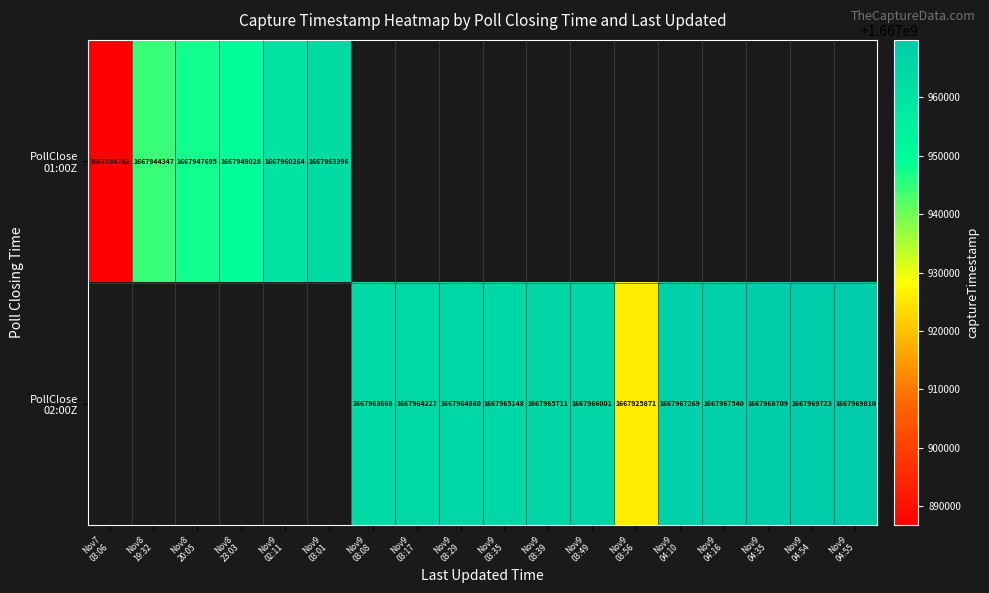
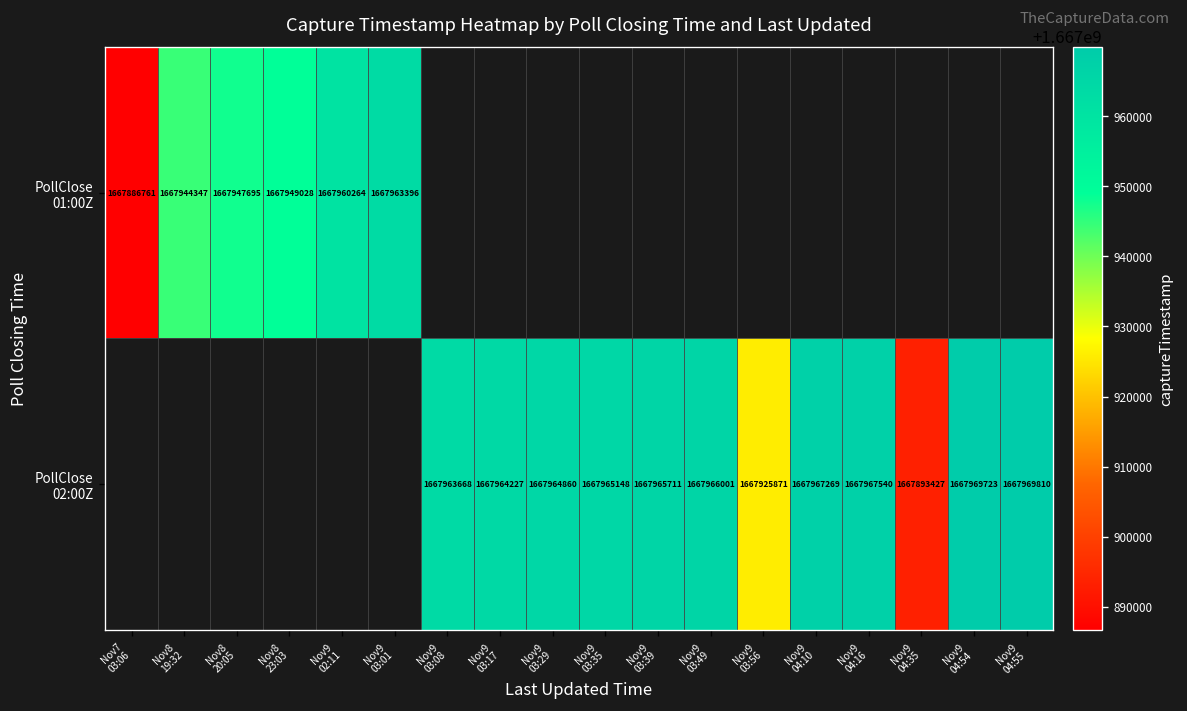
  {
    "PollClose 01:00Z": {
      "Nov7 03:06": 1667886761,
      "Nov8 19:32": 1667944347,
      "Nov8 20:05": 1667947695,
      "Nov8 23:03": 1667949028,
      "Nov9 02:11": 1667960264,
      "Nov9 03:01": 1667963396
    },
    "PollClose 02:00Z": {
      "Nov9 03:08": 1667963668,
      "Nov9 03:17": 1667964227,
      "Nov9 03:29": 1667964860,
      "Nov9 03:35": 1667965148,
      "Nov9 03:39": 1667965711,
      "Nov9 03:49": 1667966001,
      "Nov9 03:56": 1667925871,
      "Nov9 04:10": 1667967269,
      "Nov9 04:16": 1667967540,
-     "Nov9 04:35": 1667968709,
+     "Nov9 04:35": 1667893427,
      "Nov9 04:54": 1667969723,
      "Nov9 04:55": 1667969810
    }
  }
